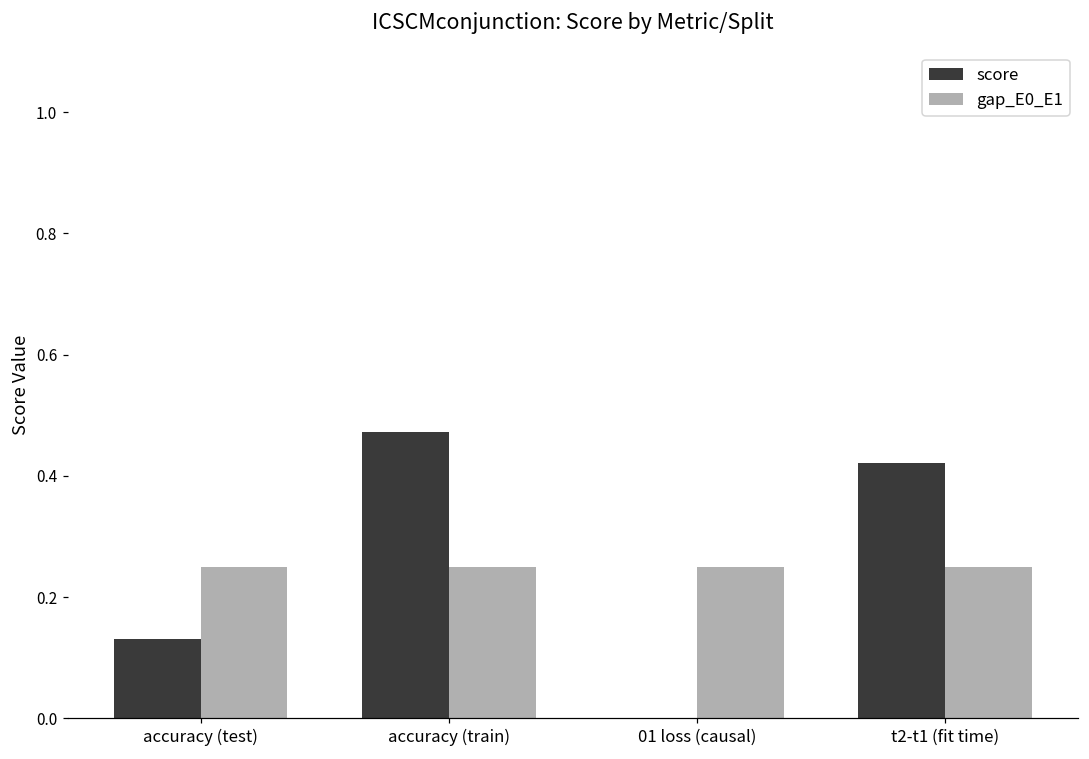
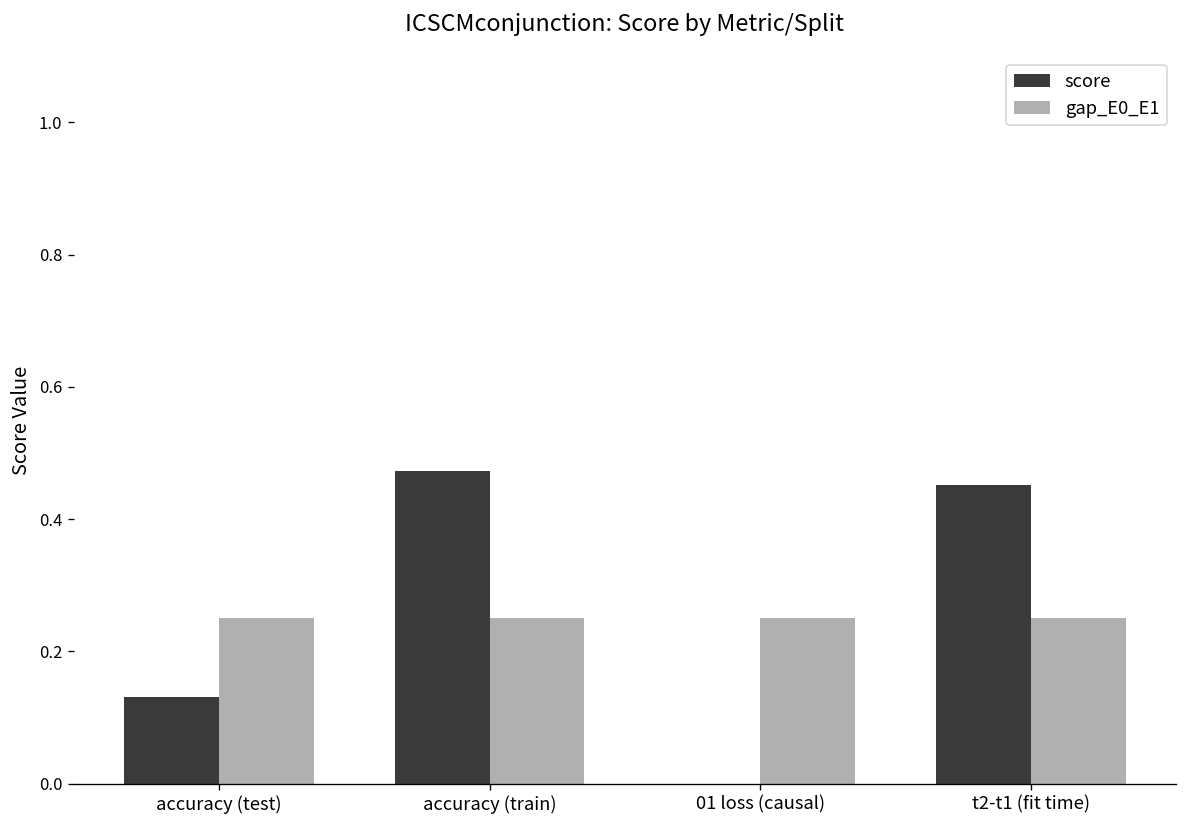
  {
    "score": {
      "accuracy (test)": 0.13,
      "accuracy (train)": 0.47,
      "01 loss (causal)": 0.00,
-     "t2-t1 (fit time)": 0.42
+     "t2-t1 (fit time)": 0.45
    },
    "gap_E0_E1": {
      "accuracy (test)": 0.25,
      "accuracy (train)": 0.25,
      "01 loss (causal)": 0.25,
      "t2-t1 (fit time)": 0.25
    }
  }
